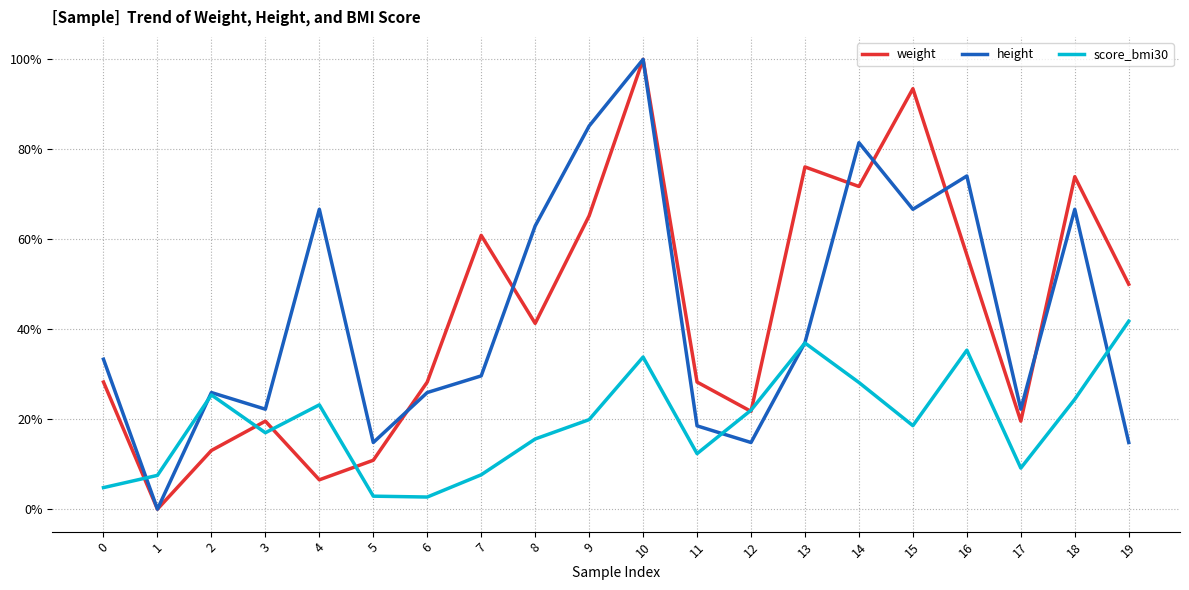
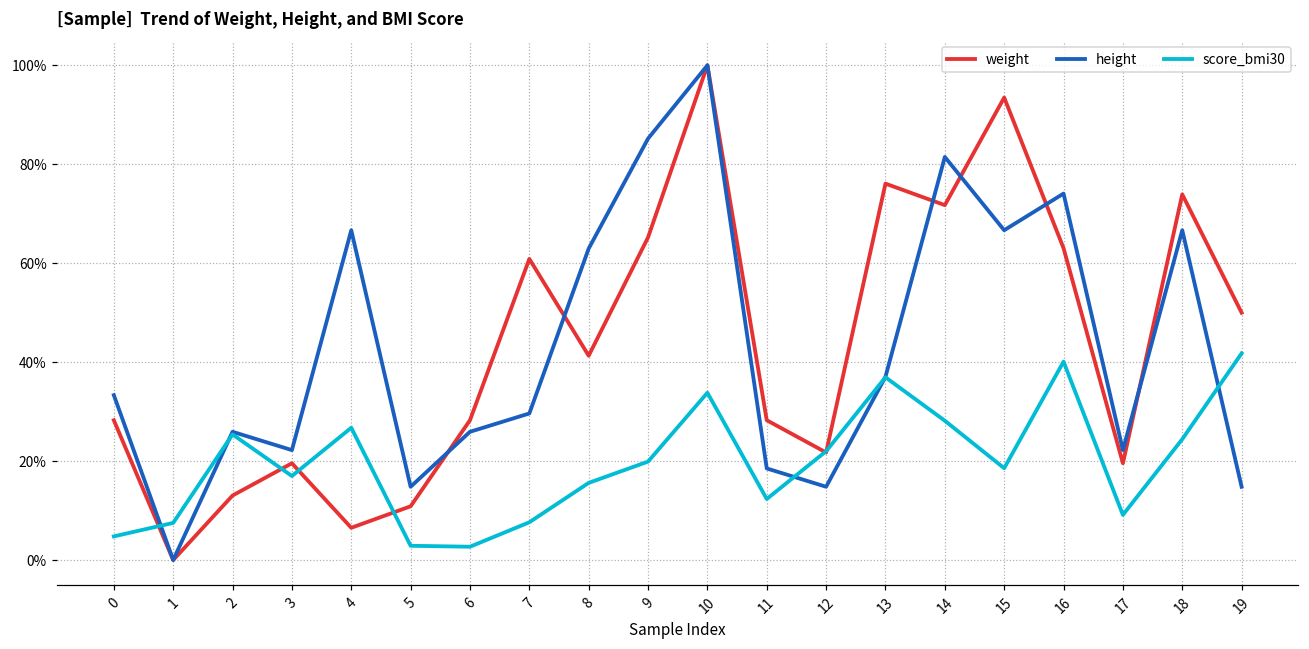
  {
    "weight": {
      "0": "28%",
      "2": "13%",
      "3": "20%",
      "4": "7%",
      "5": "11%",
      "6": "28%",
      "7": "61%",
      "8": "41%",
      "9": "65%",
      "11": "28%",
      "13": "76%",
      "14": "72%",
      "15": "93%",
-     "16": "57%",
+     "16": "63%",
      "17": "20%",
      "18": "74%",
      "19": "50%"
    },
    "height": {
      "0": "33%",
      "3": "22%",
      "4": "67%",
      "5": "15%",
      "6": "26%",
      "7": "30%",
      "8": "63%",
      "9": "85%",
      "11": "19%",
      "12": "15%",
      "14": "81%",
      "15": "67%",
      "16": "74%",
      "17": "22%",
      "18": "67%",
      "19": "15%"
    },
    "score_bmi30": {
      "0": "5%",
      "1": "8%",
      "3": "17%",
-     "4": "23%",
+     "4": "27%",
      "5": "3%",
      "6": "3%",
      "7": "8%",
      "8": "16%",
      "9": "20%",
      "10": "34%",
      "11": "12%",
      "14": "28%",
      "15": "19%",
-     "16": "35%",
+     "16": "40%",
      "17": "9%",
      "18": "24%",
      "19": "42%"
    }
  }
